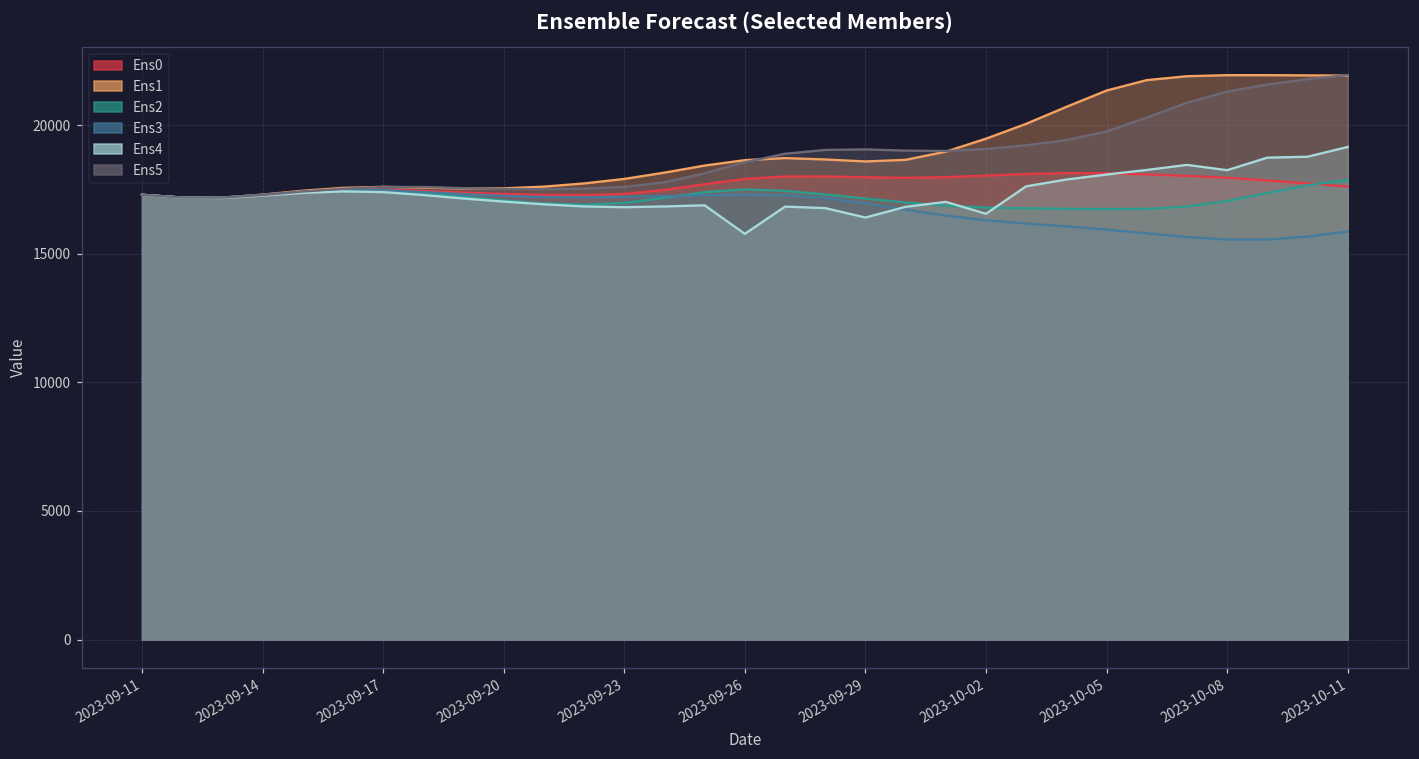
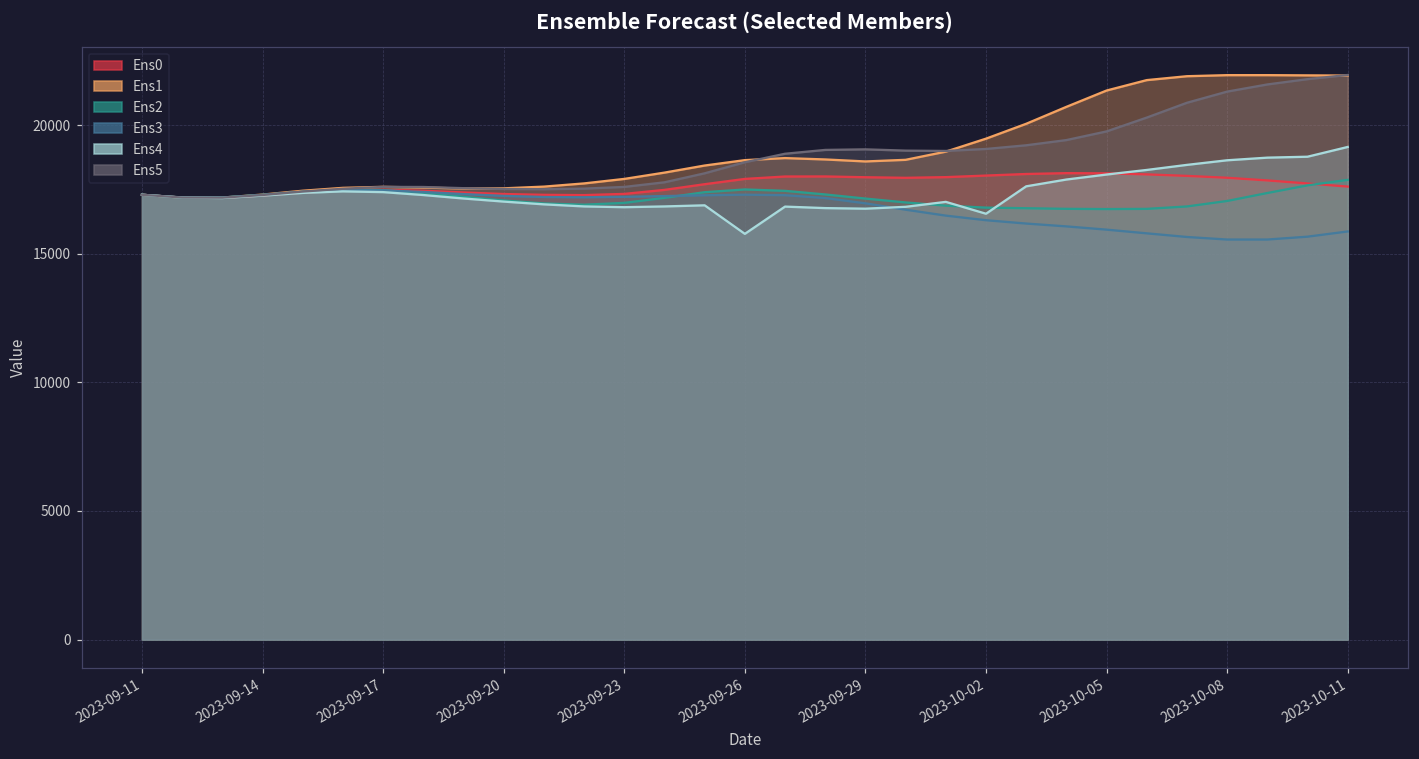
  {
    "Ens4": {
      "2023-09-23": 16800,
      "2023-09-26": 15800,
-     "2023-09-29": 16400,
+     "2023-09-29": 16800,
      "2023-10-02": 16600,
-     "2023-10-08": 18300,
+     "2023-10-08": 18600,
      "2023-10-11": 19200
    }
  }
